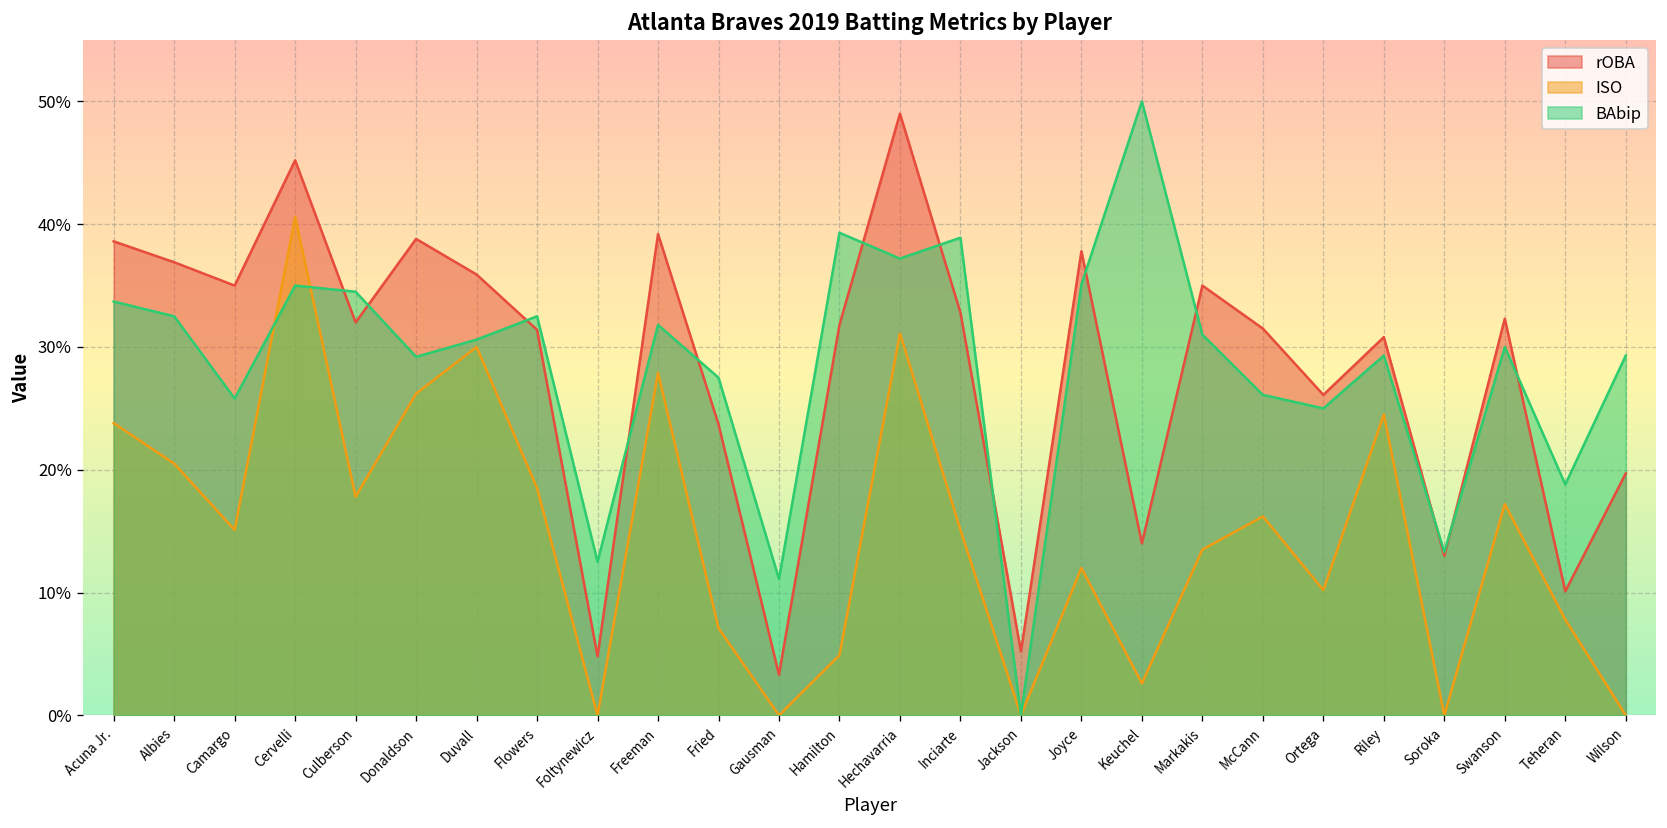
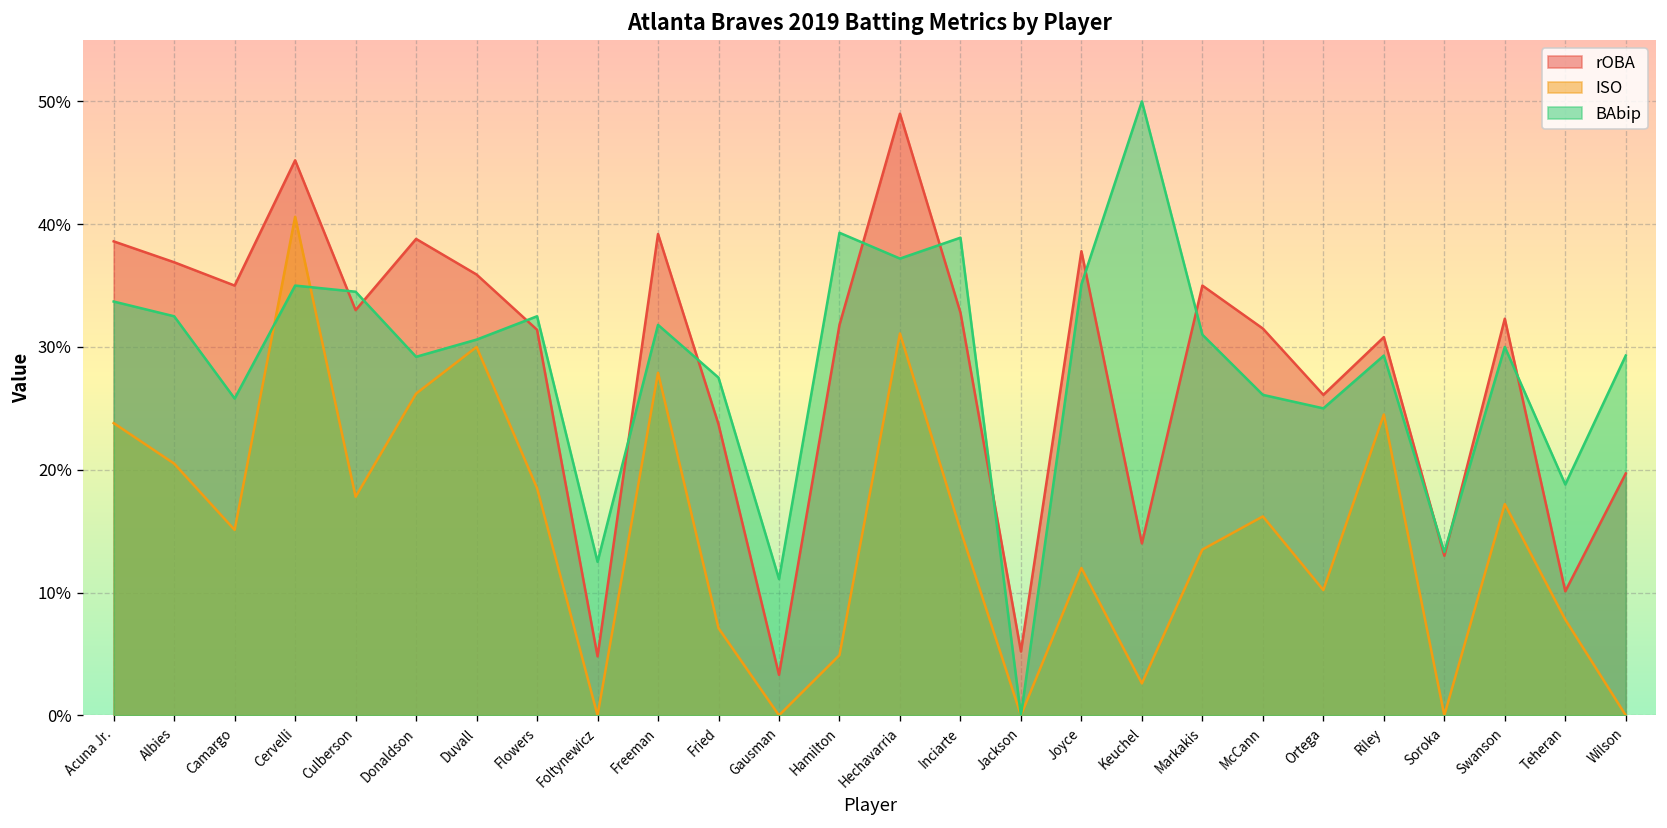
  {
    "rOBA": {
      "Acuna Jr.": "38.6%",
      "Albies": "36.9%",
      "Camargo": "35.0%",
      "Cervelli": "45.2%",
-     "Culberson": "32.0%",
+     "Culberson": "33.0%",
      "Donaldson": "38.8%",
      "Duvall": "35.9%",
      "Flowers": "31.4%",
      "Foltynewicz": "4.8%",
      "Freeman": "39.2%",
      "Fried": "23.7%",
      "Gausman": "3.3%",
      "Hamilton": "31.8%",
      "Hechavarria": "49.0%",
      "Inciarte": "32.8%",
      "Jackson": "5.2%",
      "Joyce": "37.8%",
      "Keuchel": "14.0%",
      "Markakis": "35.0%",
      "McCann": "31.5%",
      "Ortega": "26.1%",
      "Riley": "30.8%",
      "Soroka": "13.0%",
      "Swanson": "32.3%",
      "Teheran": "10.1%",
      "Wilson": "19.7%"
    },
    "ISO": {
      "Acuna Jr.": "23.8%",
      "Albies": "20.5%",
      "Camargo": "15.1%",
      "Cervelli": "40.6%",
      "Culberson": "17.8%",
      "Donaldson": "26.2%",
      "Duvall": "30.0%",
      "Flowers": "18.5%",
      "Foltynewicz": "0.0%",
      "Freeman": "27.9%",
      "Fried": "7.1%",
      "Gausman": "0.0%",
      "Hamilton": "4.9%",
      "Hechavarria": "31.1%",
      "Inciarte": "15.1%",
      "Joyce": "12.0%",
      "Keuchel": "2.6%",
      "Markakis": "13.5%",
      "McCann": "16.2%",
      "Ortega": "10.2%",
      "Riley": "24.5%",
      "Soroka": "0.0%",
      "Swanson": "17.2%",
      "Teheran": "7.8%",
      "Wilson": "0.0%"
    },
    "BAbip": {
      "Acuna Jr.": "33.7%",
      "Albies": "32.5%",
      "Camargo": "25.8%",
      "Cervelli": "35.0%",
      "Culberson": "34.5%",
      "Donaldson": "29.2%",
      "Duvall": "30.6%",
      "Flowers": "32.5%",
      "Foltynewicz": "12.5%",
      "Freeman": "31.8%",
      "Fried": "27.5%",
      "Gausman": "11.1%",
      "Hamilton": "39.3%",
      "Hechavarria": "37.2%",
      "Inciarte": "38.9%",
      "Joyce": "35.1%",
      "Keuchel": "50.0%",
      "Markakis": "31.0%",
      "McCann": "26.1%",
      "Ortega": "25.0%",
      "Riley": "29.3%",
      "Soroka": "13.3%",
      "Swanson": "30.0%",
      "Teheran": "18.8%",
      "Wilson": "29.3%"
    }
  }
